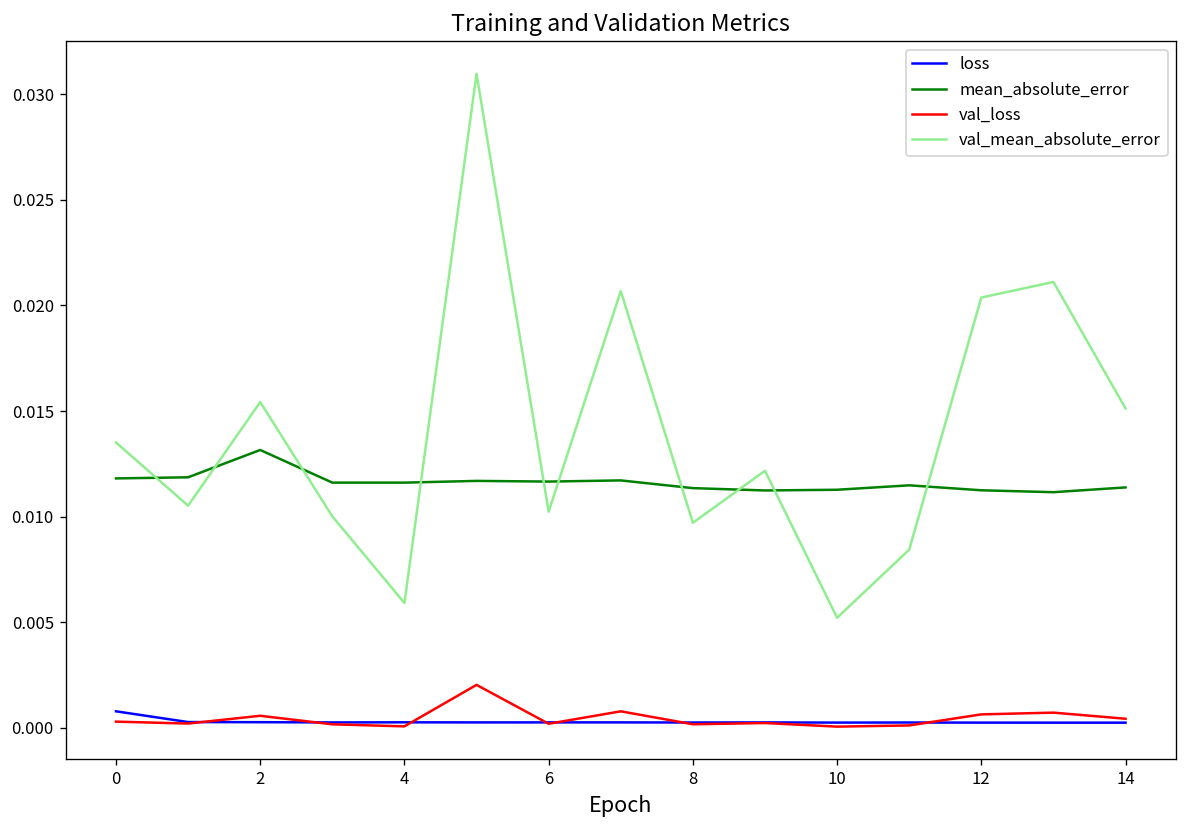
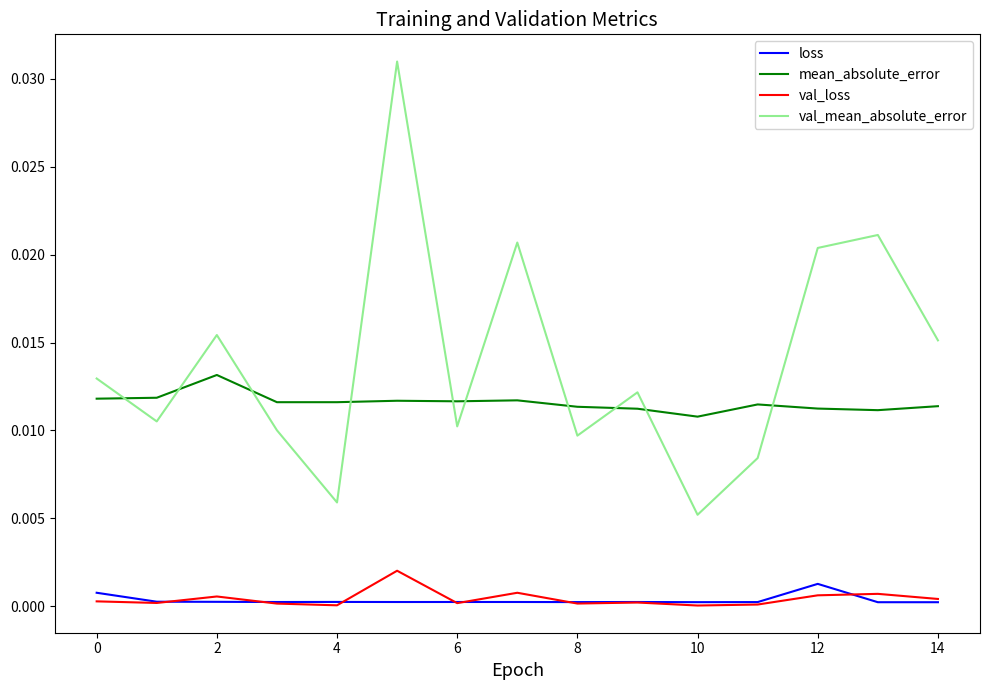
  {
    "loss": {
      "0": 0.0008,
      "2": 0.0003,
      "4": 0.0003,
      "10": 0.0002,
-     "12": 0.0002,
+     "12": 0.0013,
      "14": 0.0002
    },
    "mean_absolute_error": {
      "0": 0.0118,
      "2": 0.0132,
      "4": 0.0116,
      "6": 0.0117,
      "8": 0.0113,
-     "10": 0.0113,
+     "10": 0.0108,
      "12": 0.0112,
      "14": 0.0114
    },
    "val_loss": {
      "0": 0.0003,
      "2": 0.0006,
      "4": 0.0001,
      "10": 0.0000,
      "12": 0.0006,
      "14": 0.0004
    },
    "val_mean_absolute_error": {
-     "0": 0.0135,
+     "0": 0.0130,
      "2": 0.0154,
      "4": 0.0059,
      "6": 0.0102,
      "8": 0.0097,
      "10": 0.0052,
      "12": 0.0204,
      "14": 0.0151
    }
  }
